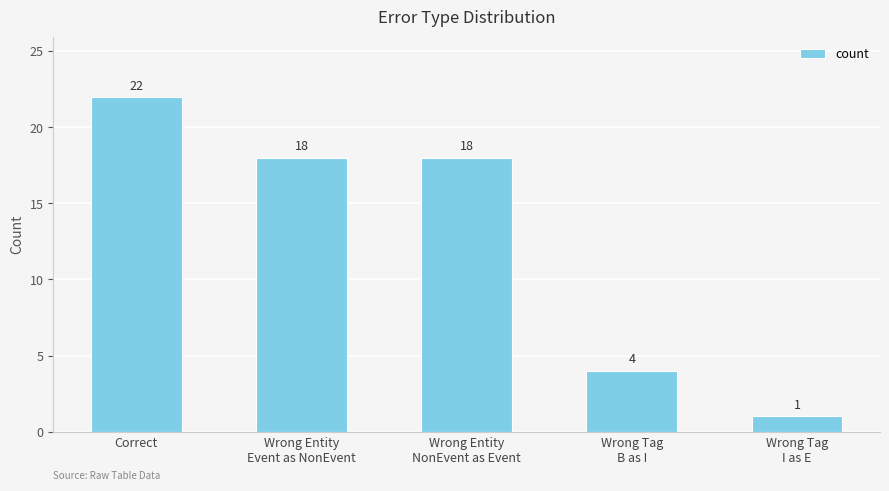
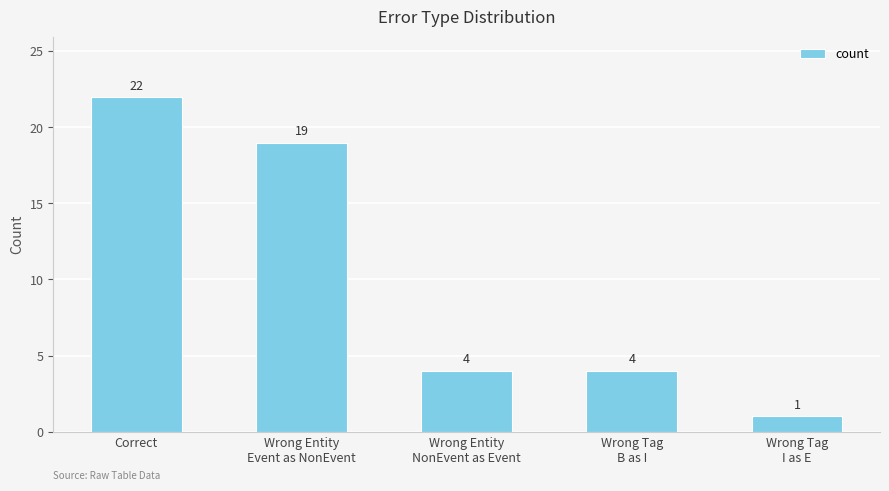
  {
    "Correct": 22,
-   "Wrong Entity Event as NonEvent": 18,
-   "Wrong Entity NonEvent as Event": 18,
+   "Wrong Entity Event as NonEvent": 19,
+   "Wrong Entity NonEvent as Event": 4,
    "Wrong Tag B as I": 4,
    "Wrong Tag I as E": 1
  }
